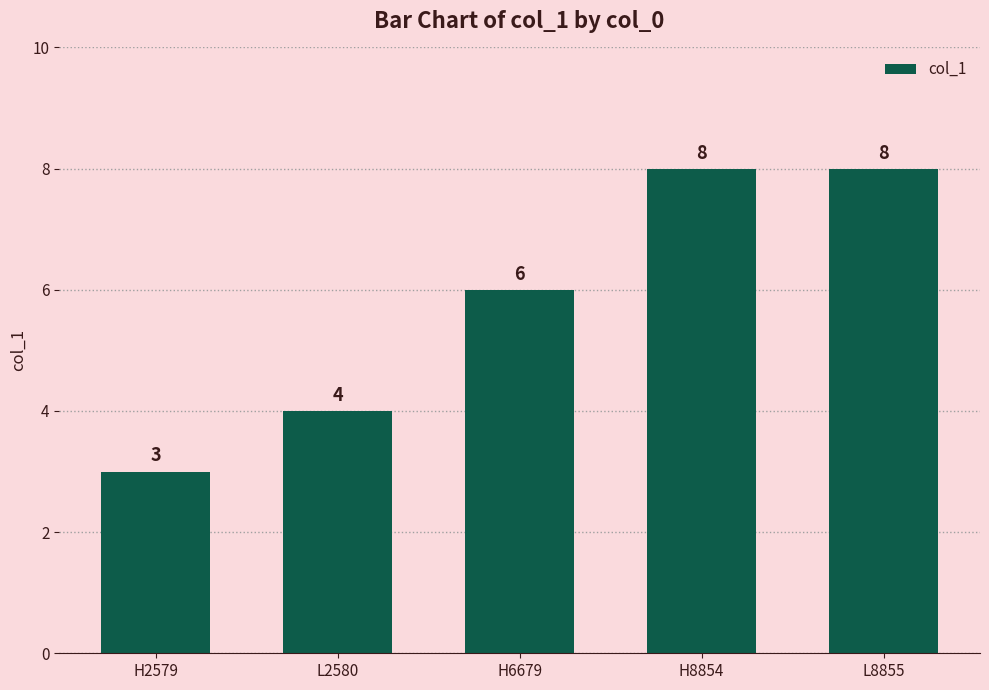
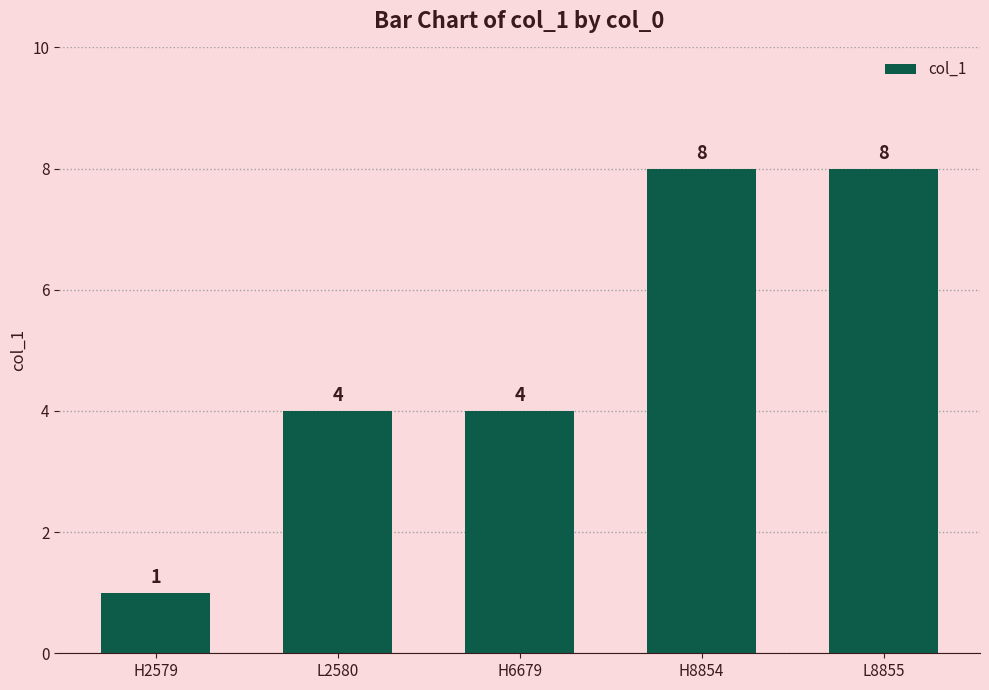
  {
-   "H2579": 3,
+   "H2579": 1,
    "L2580": 4,
-   "H6679": 6,
+   "H6679": 4,
    "H8854": 8,
    "L8855": 8
  }
